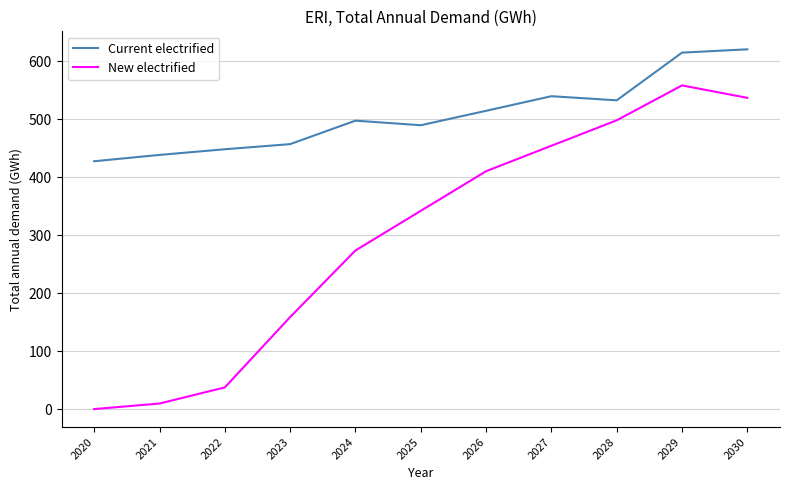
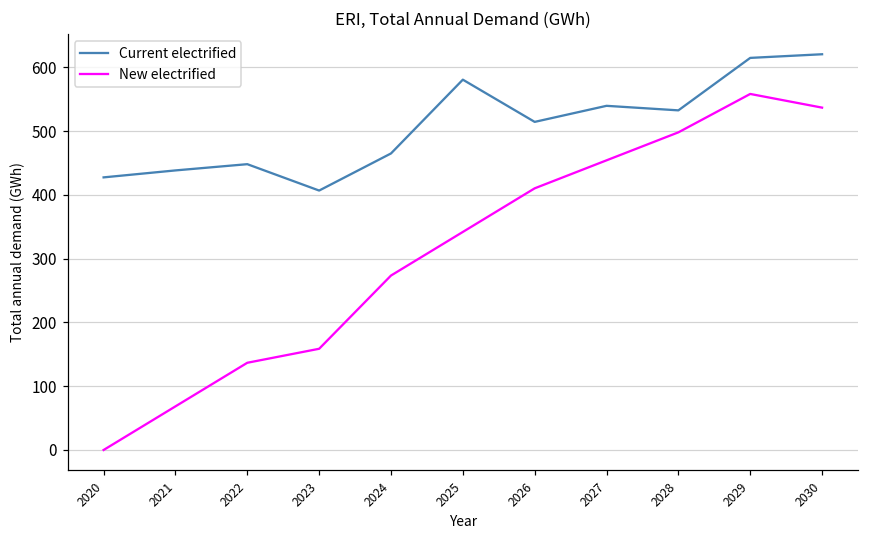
  {
    "Current electrified": {
      "2020": 430,
      "2021": 440,
      "2022": 450,
-     "2023": 460,
-     "2024": 500,
-     "2025": 490,
+     "2023": 410,
+     "2024": 460,
+     "2025": 580,
      "2026": 510,
      "2027": 540,
      "2028": 530,
      "2029": 610,
      "2030": 620
    },
    "New electrified": {
      "2020": 0,
-     "2021": 10,
-     "2022": 40,
+     "2021": 70,
+     "2022": 140,
      "2023": 160,
      "2024": 270,
      "2025": 340,
      "2026": 410,
      "2027": 450,
      "2028": 500,
      "2029": 560,
      "2030": 540
    }
  }
